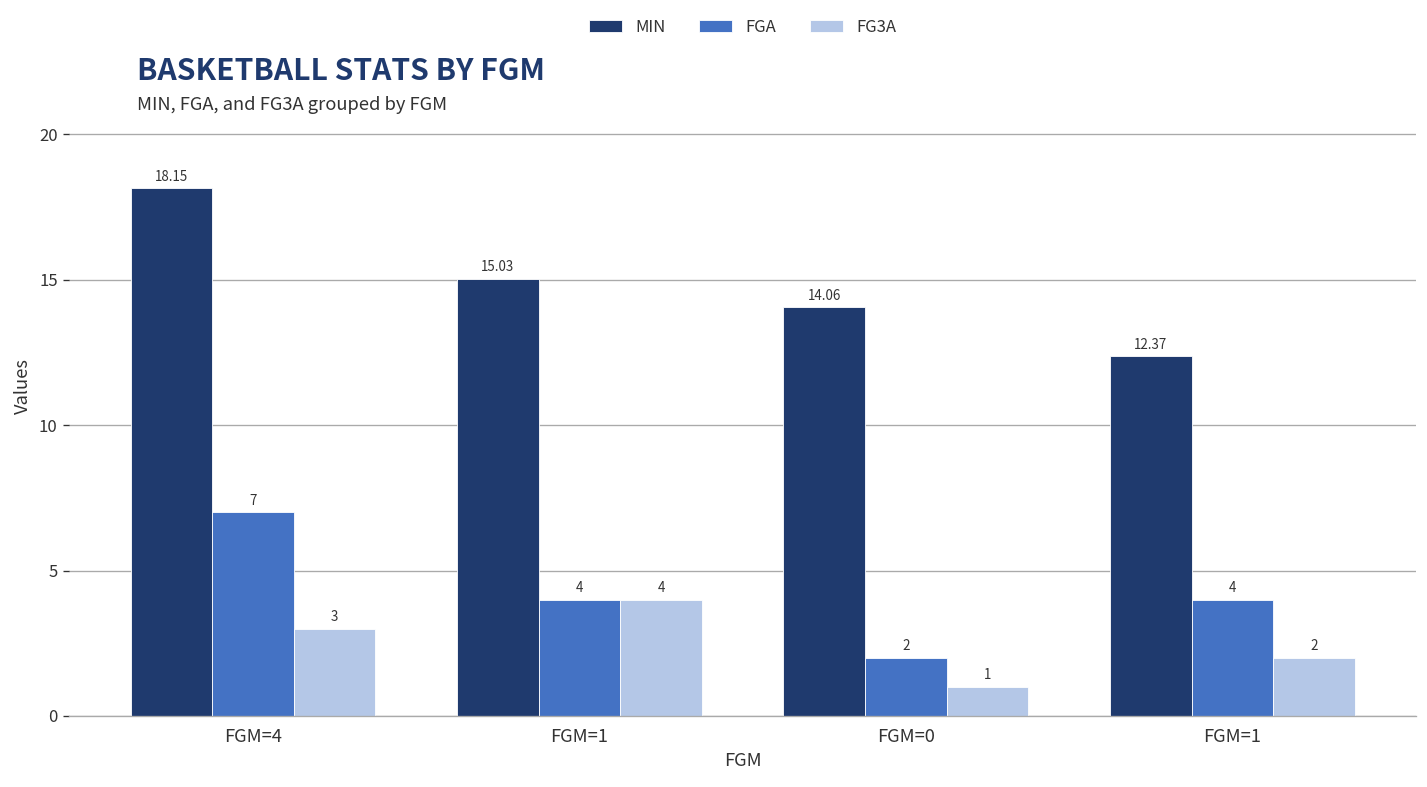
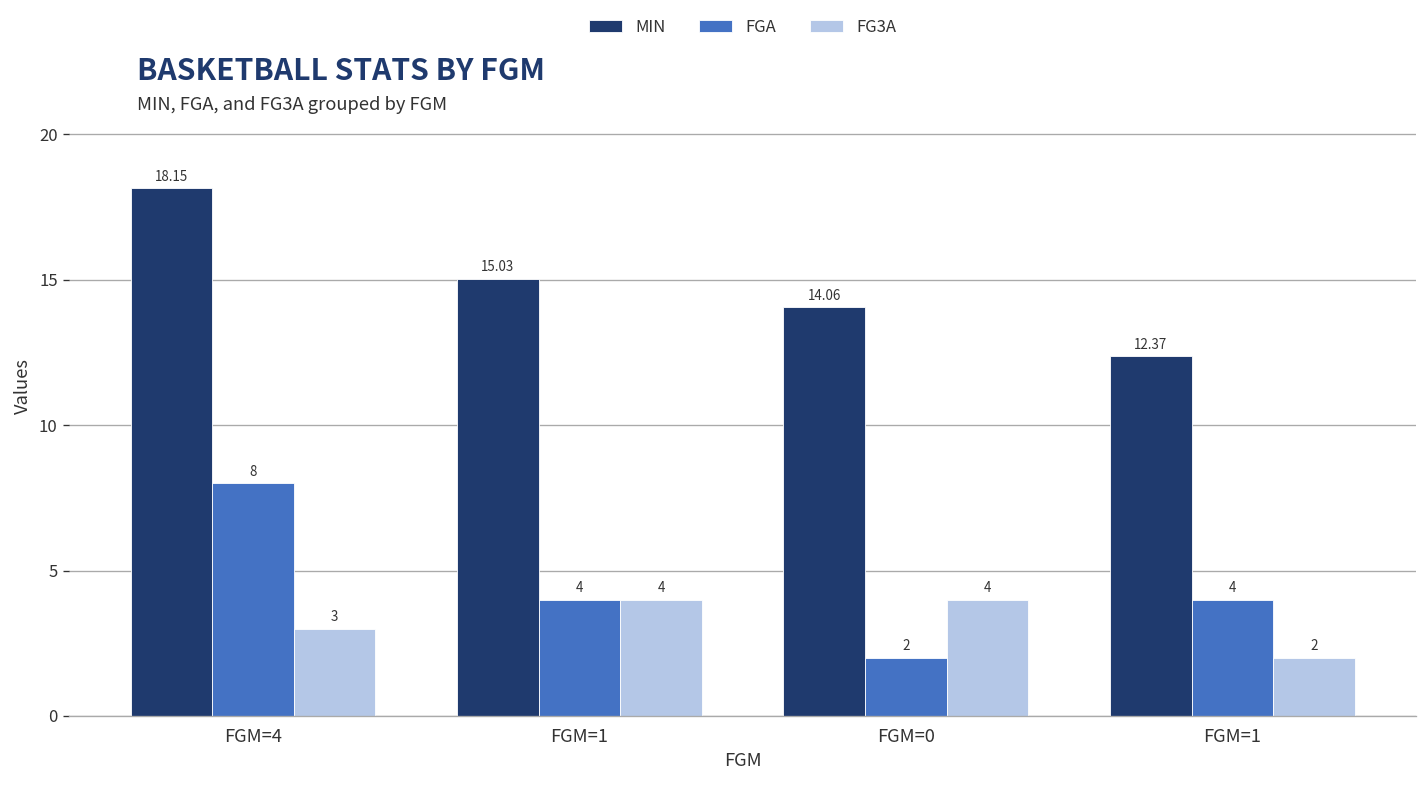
  {
    "MIN": {
      "FGM=4": 18.15,
      "FGM=0": 14.06
    },
    "FGA": {
-     "FGM=4": 7,
+     "FGM=4": 8,
      "FGM=0": 2
    },
    "FG3A": {
      "FGM=4": 3,
-     "FGM=0": 1
+     "FGM=0": 4
    }
  }
